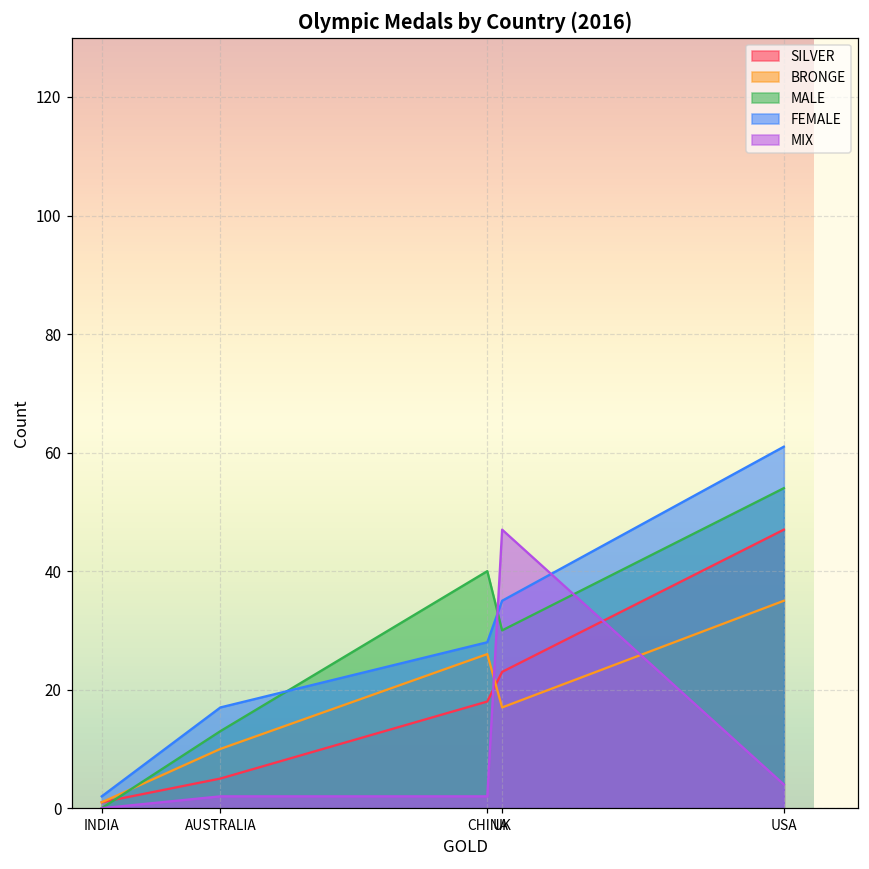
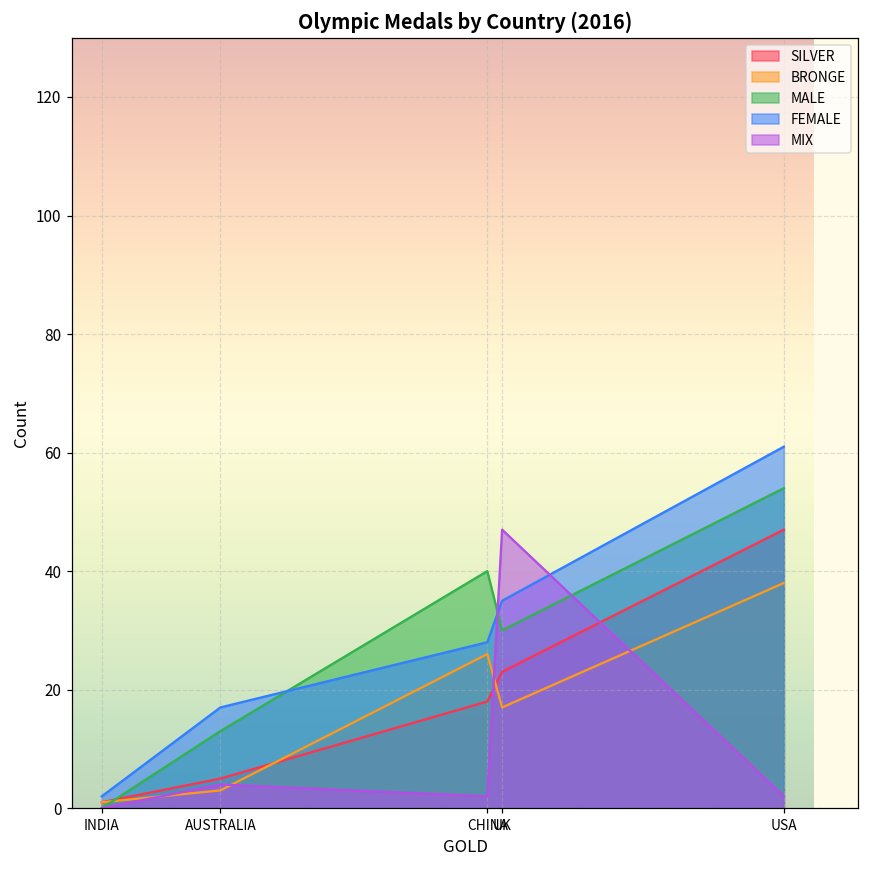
  {
    "SILVER": {
      "AUSTRALIA": 5,
      "USA": 47
    },
    "BRONGE": {
-     "AUSTRALIA": 10,
-     "USA": 35
+     "AUSTRALIA": 3,
+     "USA": 38
    },
    "MALE": {
      "AUSTRALIA": 13,
      "USA": 54
    },
    "FEMALE": {
      "INDIA": 2,
      "AUSTRALIA": 17,
      "USA": 61
    },
    "MIX": {
-     "AUSTRALIA": 2,
-     "USA": 4
+     "AUSTRALIA": 4,
+     "USA": 2
    }
  }
